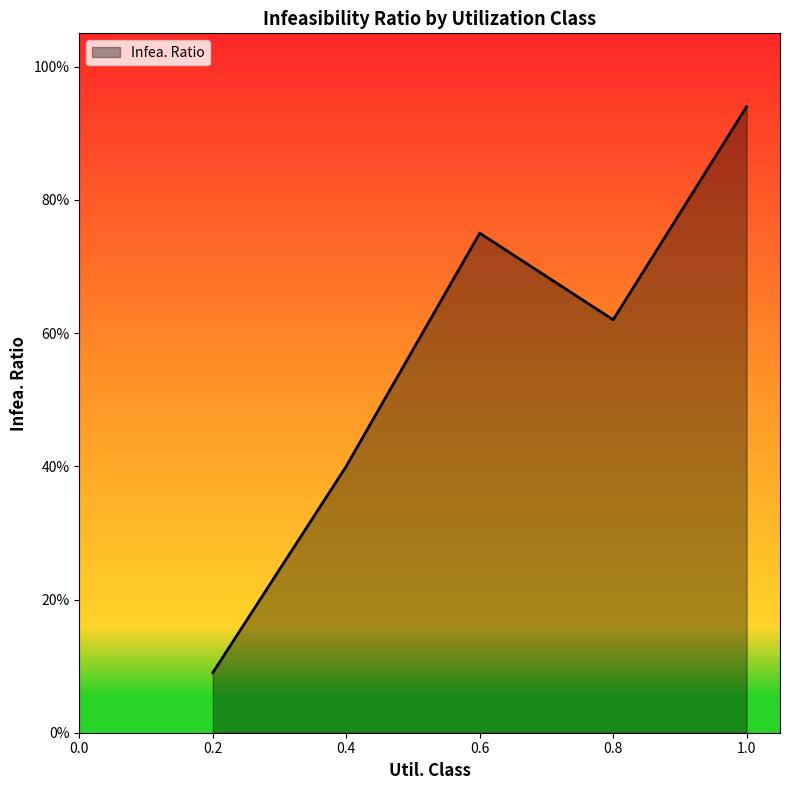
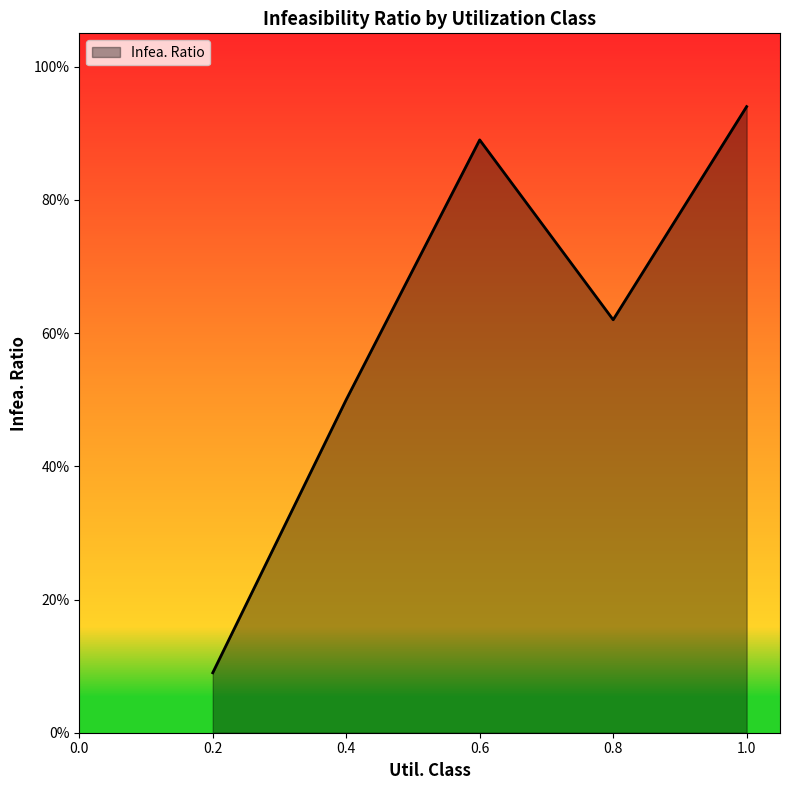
  {
    "0.2": "9%",
-   "0.4": "40%",
-   "0.6": "75%",
+   "0.4": "50%",
+   "0.6": "89%",
    "0.8": "62%",
    "1.0": "94%"
  }
